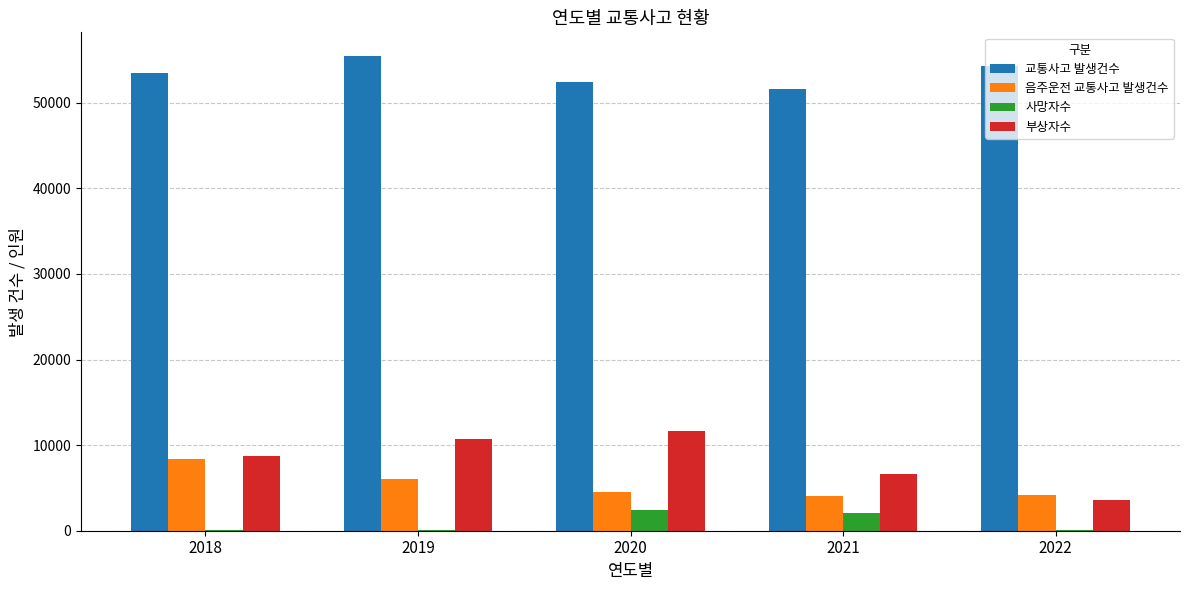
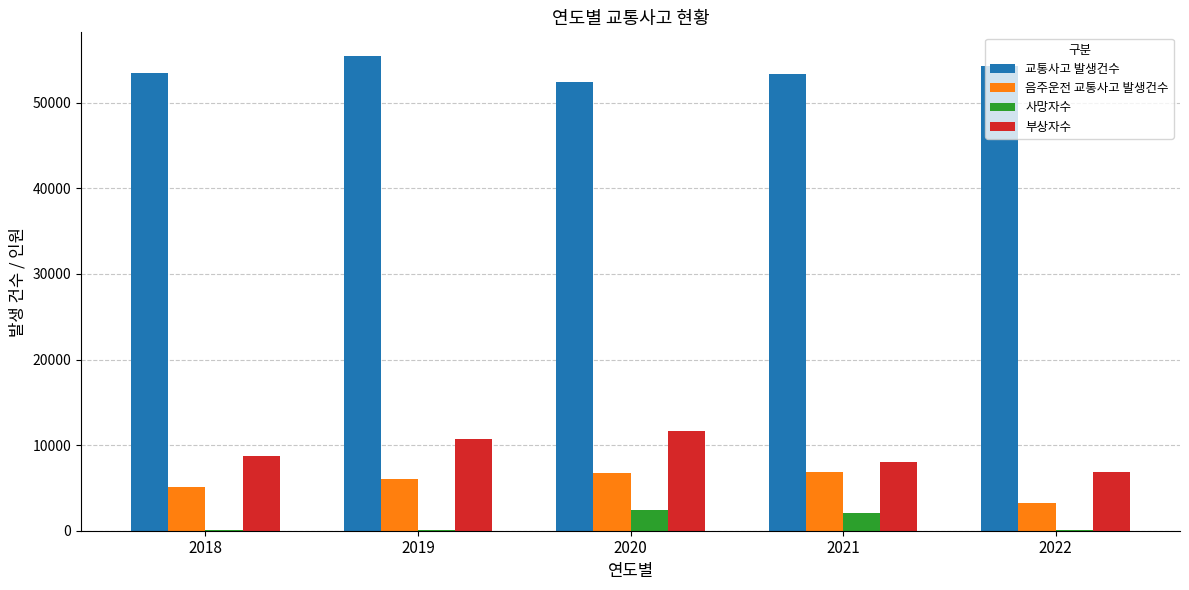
  {
    "교통사고 발생건수": {
      "2018": 53000,
      "2019": 55000,
      "2020": 52000,
-     "2021": 52000
+     "2021": 53000
    },
    "음주운전 교통사고 발생건수": {
-     "2018": 8000,
+     "2018": 5000,
      "2019": 6000,
-     "2020": 4000,
-     "2021": 4000,
-     "2022": 4000
+     "2020": 7000,
+     "2021": 7000,
+     "2022": 3000
    },
    "사망자수": {
      "2020": 2000,
      "2021": 2000
    },
    "부상자수": {
      "2018": 9000,
      "2019": 11000,
      "2020": 12000,
-     "2021": 7000,
-     "2022": 4000
+     "2021": 8000,
+     "2022": 7000
    }
  }
